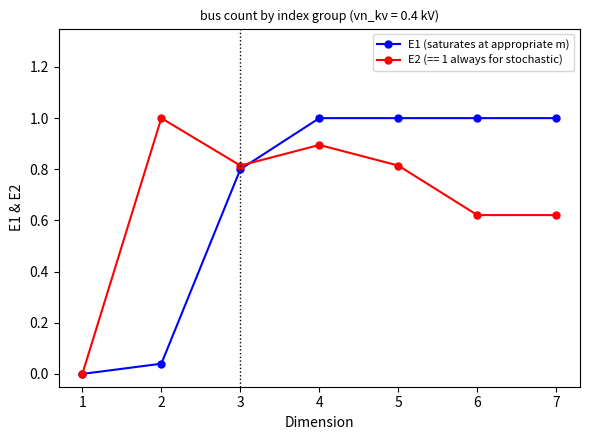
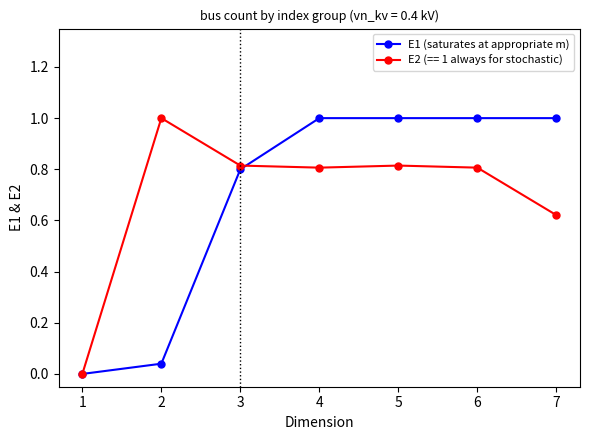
  {
    "E1 (saturates at appropriate m)": {
      "2": 0.04,
      "3": 0.80,
      "4": 1.00,
      "5": 1.00,
      "6": 1.00,
      "7": 1.00
    },
    "E2 (== 1 always for stochastic)": {
      "2": 1.00,
      "3": 0.81,
-     "4": 0.90,
+     "4": 0.81,
      "5": 0.81,
-     "6": 0.62,
+     "6": 0.81,
      "7": 0.62
    }
  }
